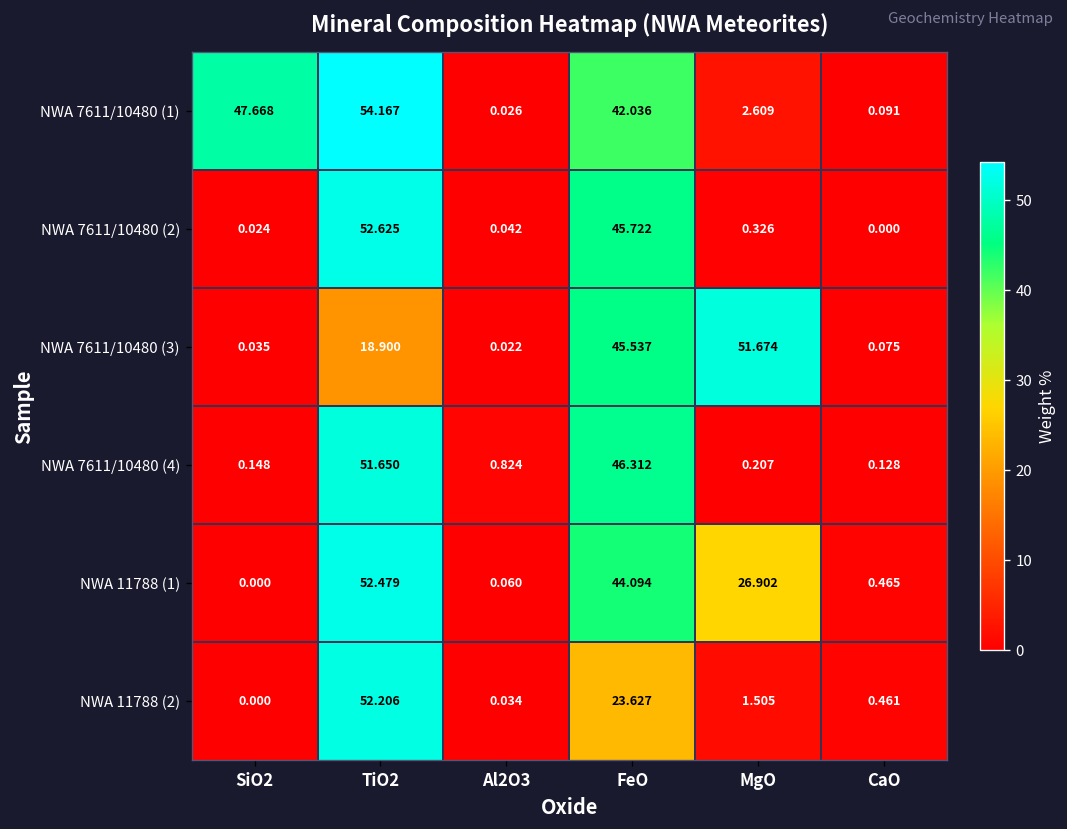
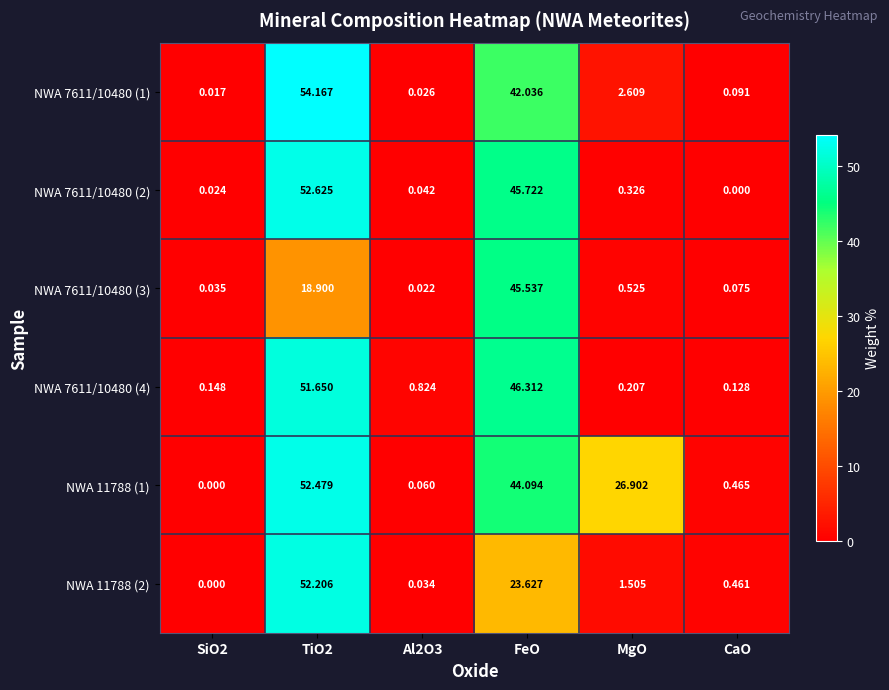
  {
    "NWA 7611/10480 (1)": {
-     "SiO2": 47.668,
+     "SiO2": 0.017,
      "TiO2": 54.167,
      "Al2O3": 0.026,
      "FeO": 42.036,
      "MgO": 2.609,
      "CaO": 0.091
    },
    "NWA 7611/10480 (2)": {
      "SiO2": 0.024,
      "TiO2": 52.625,
      "Al2O3": 0.042,
      "FeO": 45.722,
      "MgO": 0.326,
      "CaO": 0.000
    },
    "NWA 7611/10480 (3)": {
      "SiO2": 0.035,
      "TiO2": 18.900,
      "Al2O3": 0.022,
      "FeO": 45.537,
-     "MgO": 51.674,
+     "MgO": 0.525,
      "CaO": 0.075
    },
    "NWA 7611/10480 (4)": {
      "SiO2": 0.148,
      "TiO2": 51.650,
      "Al2O3": 0.824,
      "FeO": 46.312,
      "MgO": 0.207,
      "CaO": 0.128
    },
    "NWA 11788 (1)": {
      "SiO2": 0.000,
      "TiO2": 52.479,
      "Al2O3": 0.060,
      "FeO": 44.094,
      "MgO": 26.902,
      "CaO": 0.465
    },
    "NWA 11788 (2)": {
      "SiO2": 0.000,
      "TiO2": 52.206,
      "Al2O3": 0.034,
      "FeO": 23.627,
      "MgO": 1.505,
      "CaO": 0.461
    }
  }
